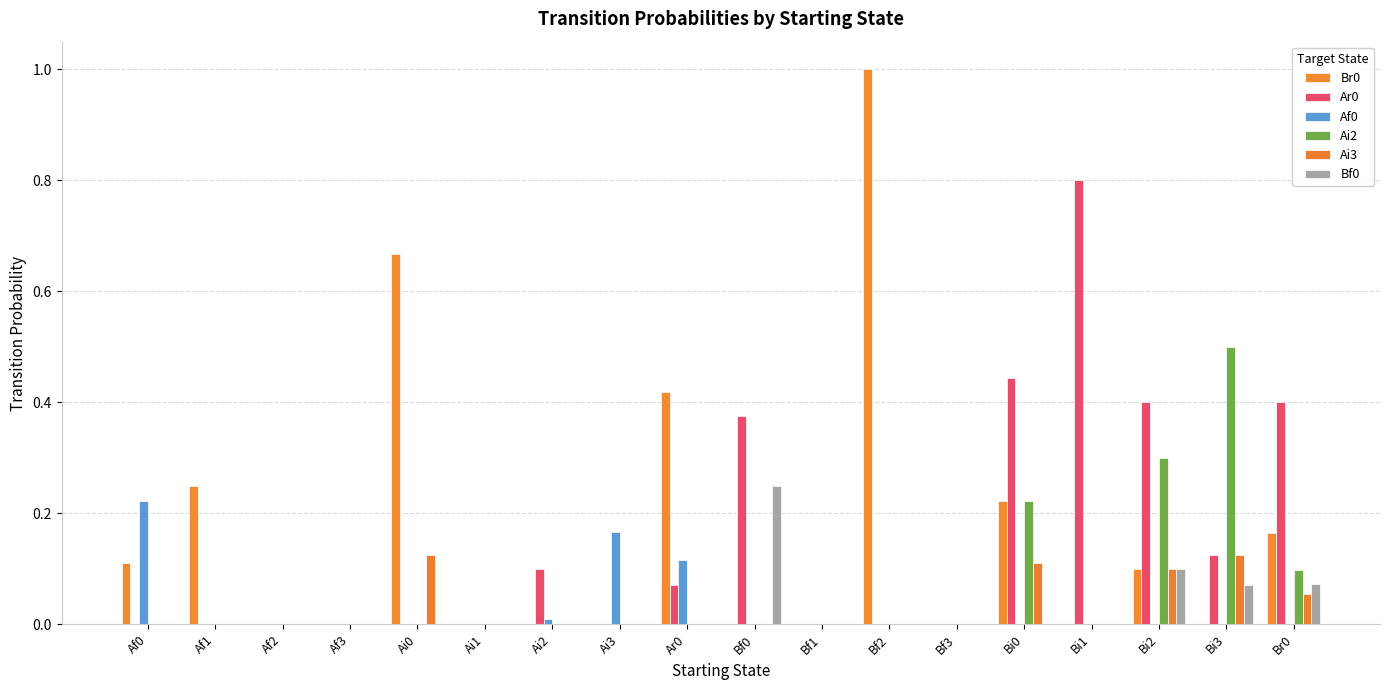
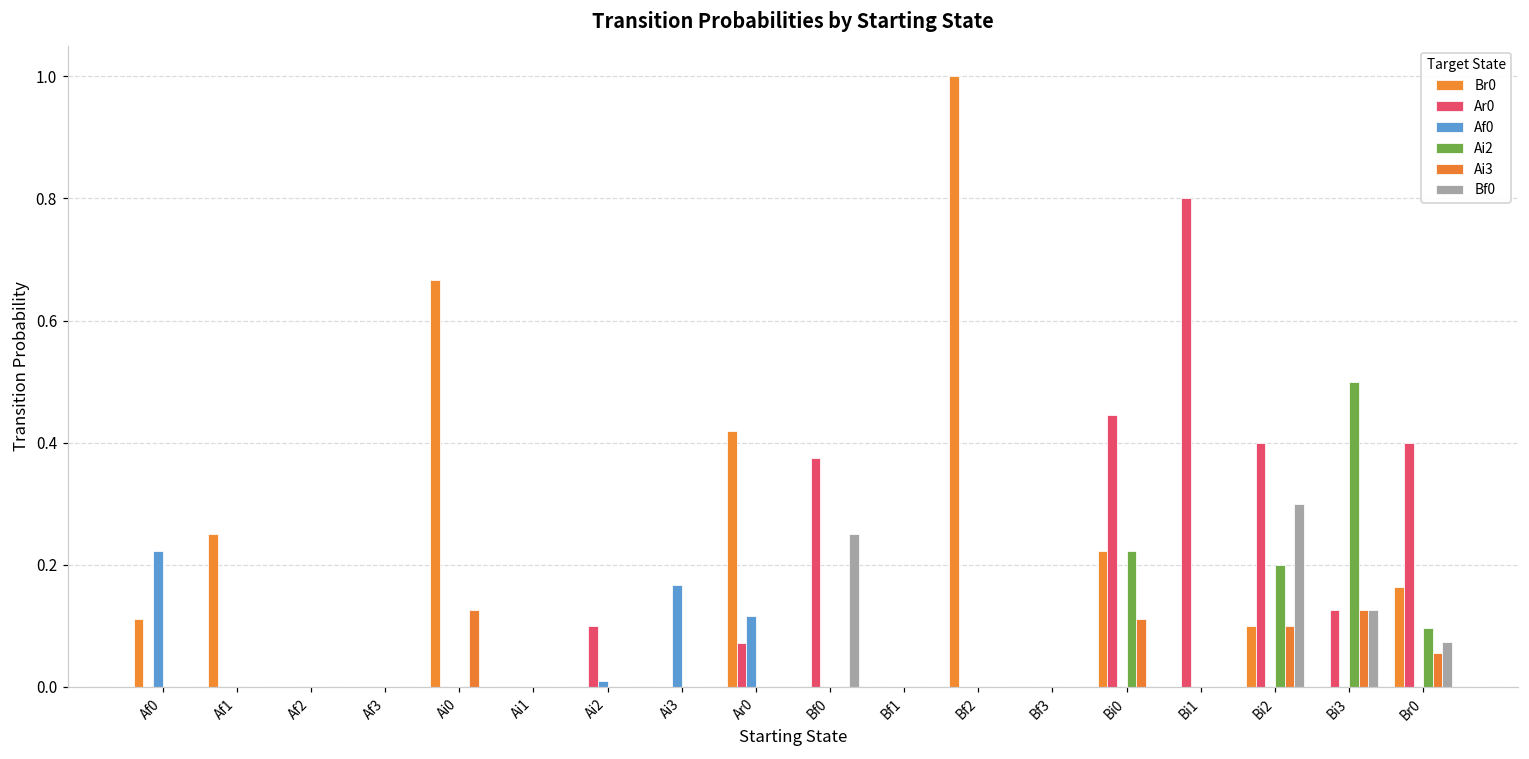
  {
    "Ar0": {
      "Af0": 0.00,
      "Af1": 0.00,
      "Af2": 0.00,
      "Af3": 0.00,
      "Ai0": 0.00,
      "Ai1": 0.00,
      "Ai2": 0.10,
      "Ai3": 0.00,
      "Ar0": 0.07,
      "Bf0": 0.38,
      "Bf1": 0.00,
      "Bf2": 0.00,
      "Bf3": 0.00,
      "Bi0": 0.44,
      "Bi1": 0.80,
      "Bi2": 0.40,
      "Bi3": 0.13,
      "Br0": 0.40
    },
    "Af0": {
      "Af0": 0.22,
      "Af1": 0.00,
      "Af2": 0.00,
      "Af3": 0.00,
      "Ai0": 0.00,
      "Ai1": 0.00,
      "Ai2": 0.01,
      "Ai3": 0.17,
      "Ar0": 0.12,
      "Bf0": 0.00,
      "Bf1": 0.00,
      "Bf2": 0.00,
      "Bf3": 0.00,
      "Bi0": 0.00,
      "Bi1": 0.00,
      "Bi2": 0.00,
      "Bi3": 0.00,
      "Br0": 0.00
    },
    "Ai2": {
      "Af0": 0.0,
      "Af1": 0.0,
      "Af2": 0.0,
      "Af3": 0.0,
      "Ai0": 0.0,
      "Ai1": 0.0,
      "Ai2": 0.0,
      "Ai3": 0.0,
      "Ar0": 0.0,
      "Bf0": 0.0,
      "Bf1": 0.0,
      "Bf2": 0.0,
      "Bf3": 0.0,
      "Bi0": 0.22,
      "Bi1": 0.0,
-     "Bi2": 0.3,
+     "Bi2": 0.2,
      "Bi3": 0.5,
      "Br0": 0.1
    },
    "Bf0": {
      "Af0": 0.00,
      "Af1": 0.00,
      "Af2": 0.00,
      "Af3": 0.00,
      "Ai0": 0.00,
      "Ai1": 0.00,
      "Ai2": 0.00,
      "Ai3": 0.00,
      "Ar0": 0.00,
      "Bf0": 0.25,
      "Bf1": 0.00,
      "Bf2": 0.00,
      "Bf3": 0.00,
      "Bi0": 0.00,
      "Bi1": 0.00,
-     "Bi2": 0.1,
-     "Bi3": 0.07,
+     "Bi2": 0.3,
+     "Bi3": 0.13,
      "Br0": 0.07
    }
  }
